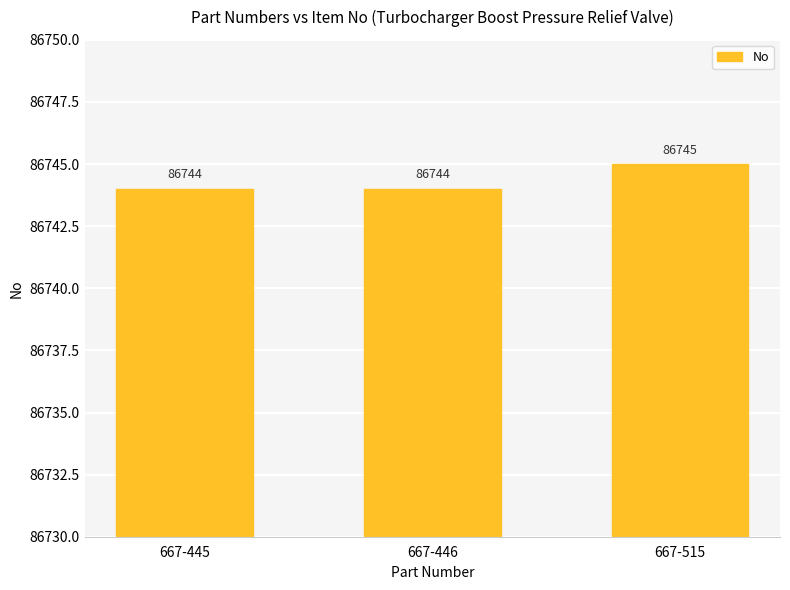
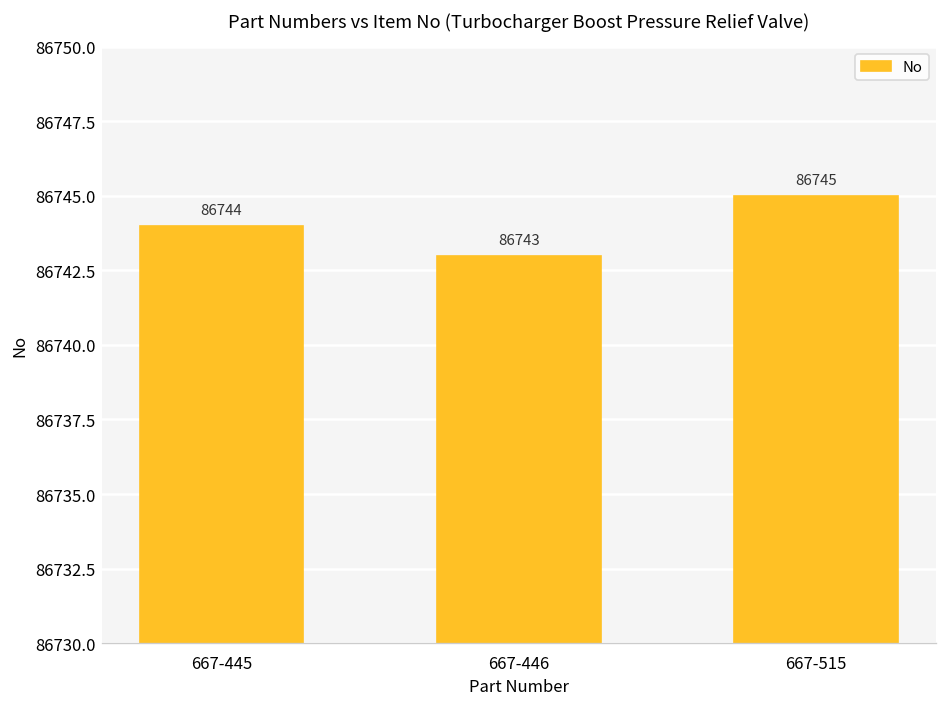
  {
    "667-445": 86744,
-   "667-446": 86744,
+   "667-446": 86743,
    "667-515": 86745
  }
